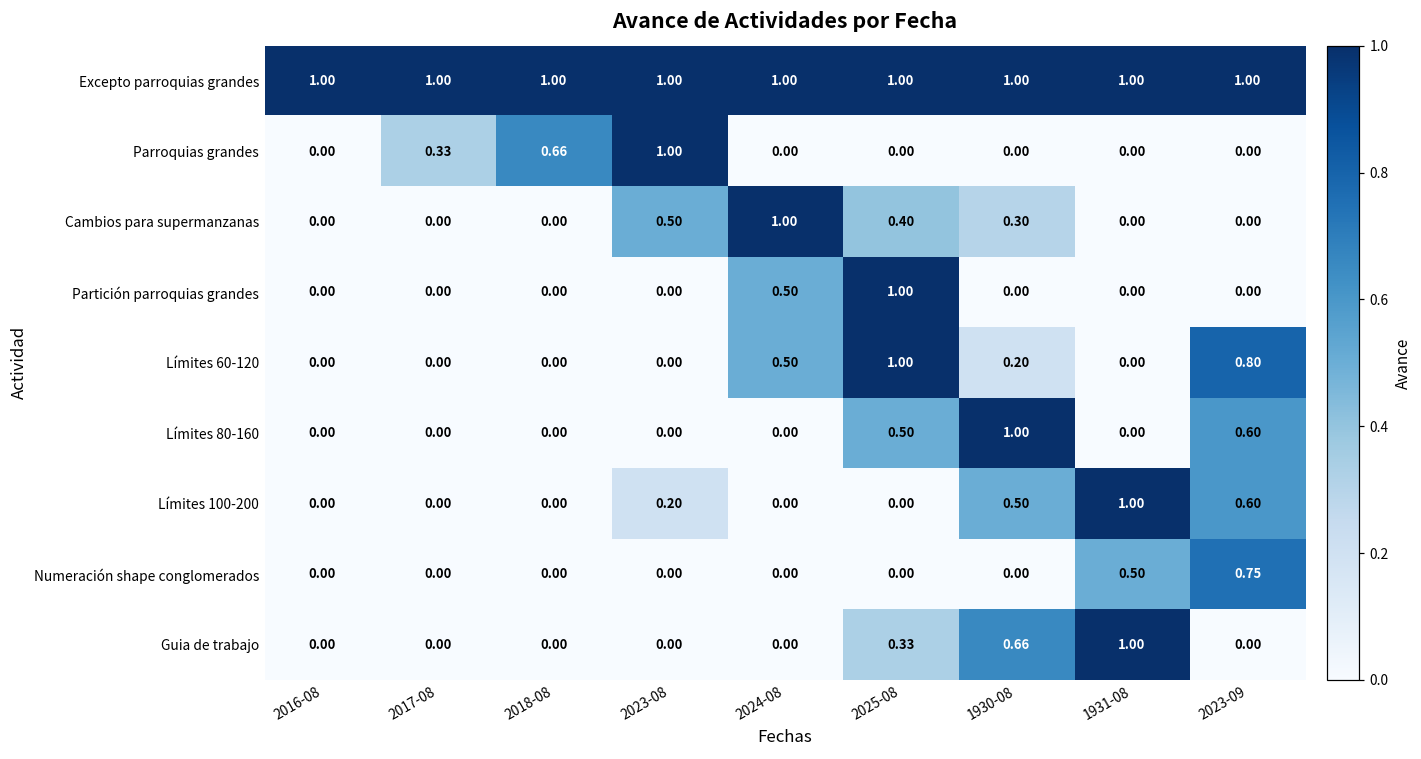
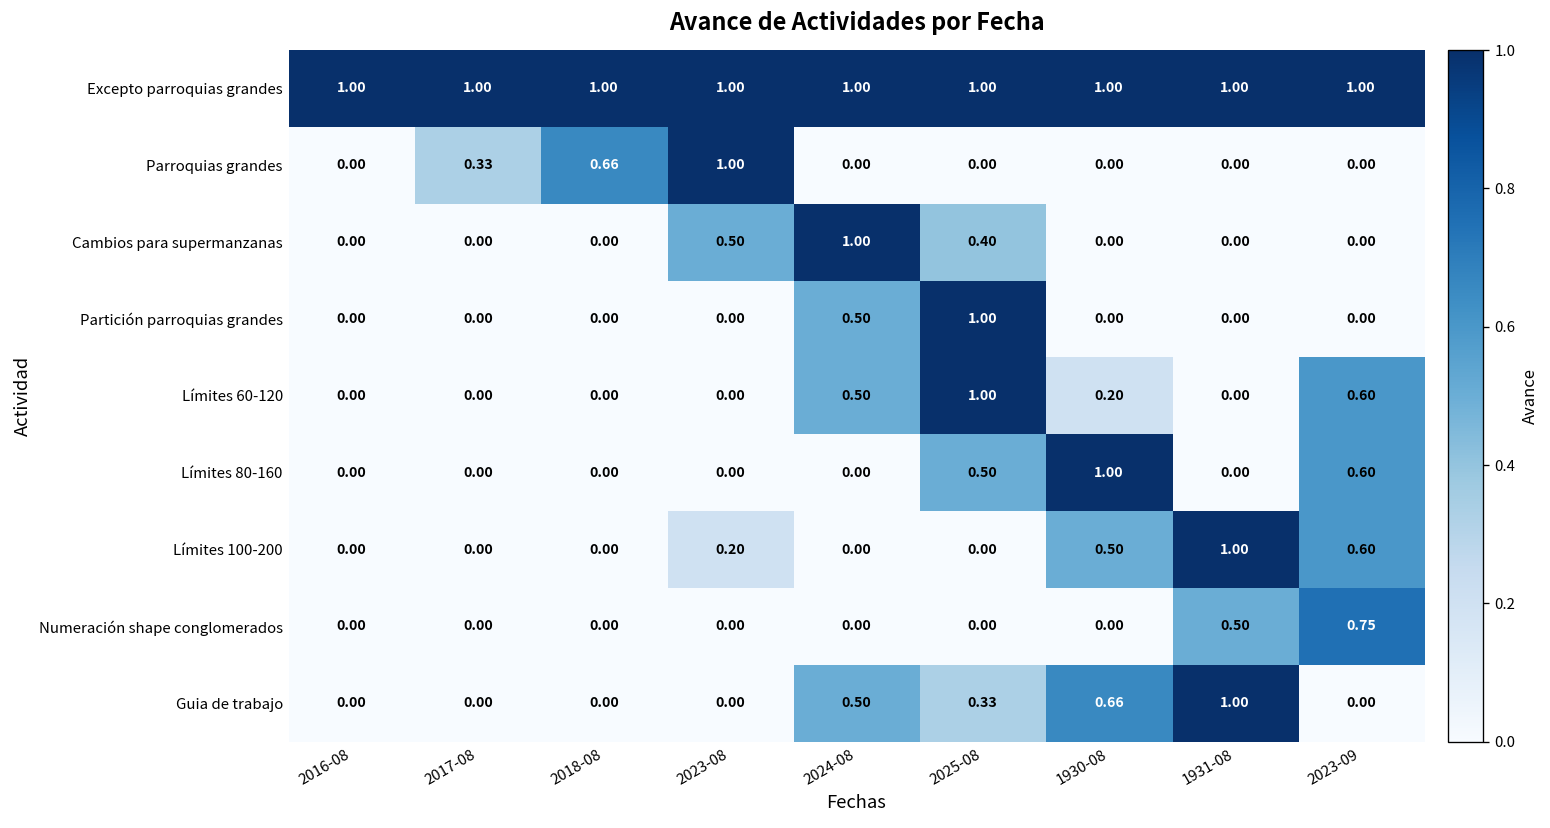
  {
    "Excepto parroquias grandes": {
      "2016-08": 1.00,
      "2017-08": 1.00,
      "2018-08": 1.00,
      "2023-08": 1.00,
      "2024-08": 1.00,
      "2025-08": 1.00,
      "1930-08": 1.00,
      "1931-08": 1.00,
      "2023-09": 1.00
    },
    "Parroquias grandes": {
      "2016-08": 0.00,
      "2017-08": 0.33,
      "2018-08": 0.66,
      "2023-08": 1.00,
      "2024-08": 0.00,
      "2025-08": 0.00,
      "1930-08": 0.00,
      "1931-08": 0.00,
      "2023-09": 0.00
    },
    "Cambios para supermanzanas": {
      "2016-08": 0.00,
      "2017-08": 0.00,
      "2018-08": 0.00,
      "2023-08": 0.50,
      "2024-08": 1.00,
      "2025-08": 0.40,
-     "1930-08": 0.30,
+     "1930-08": 0.00,
      "1931-08": 0.00,
      "2023-09": 0.00
    },
    "Partición parroquias grandes": {
      "2016-08": 0.00,
      "2017-08": 0.00,
      "2018-08": 0.00,
      "2023-08": 0.00,
      "2024-08": 0.50,
      "2025-08": 1.00,
      "1930-08": 0.00,
      "1931-08": 0.00,
      "2023-09": 0.00
    },
    "Límites 60-120": {
      "2016-08": 0.00,
      "2017-08": 0.00,
      "2018-08": 0.00,
      "2023-08": 0.00,
      "2024-08": 0.50,
      "2025-08": 1.00,
      "1930-08": 0.20,
      "1931-08": 0.00,
-     "2023-09": 0.80
+     "2023-09": 0.60
    },
    "Límites 80-160": {
      "2016-08": 0.00,
      "2017-08": 0.00,
      "2018-08": 0.00,
      "2023-08": 0.00,
      "2024-08": 0.00,
      "2025-08": 0.50,
      "1930-08": 1.00,
      "1931-08": 0.00,
      "2023-09": 0.60
    },
    "Límites 100-200": {
      "2016-08": 0.00,
      "2017-08": 0.00,
      "2018-08": 0.00,
      "2023-08": 0.20,
      "2024-08": 0.00,
      "2025-08": 0.00,
      "1930-08": 0.50,
      "1931-08": 1.00,
      "2023-09": 0.60
    },
    "Numeración shape conglomerados": {
      "2016-08": 0.00,
      "2017-08": 0.00,
      "2018-08": 0.00,
      "2023-08": 0.00,
      "2024-08": 0.00,
      "2025-08": 0.00,
      "1930-08": 0.00,
      "1931-08": 0.50,
      "2023-09": 0.75
    },
    "Guia de trabajo": {
      "2016-08": 0.00,
      "2017-08": 0.00,
      "2018-08": 0.00,
      "2023-08": 0.00,
-     "2024-08": 0.00,
+     "2024-08": 0.50,
      "2025-08": 0.33,
      "1930-08": 0.66,
      "1931-08": 1.00,
      "2023-09": 0.00
    }
  }
